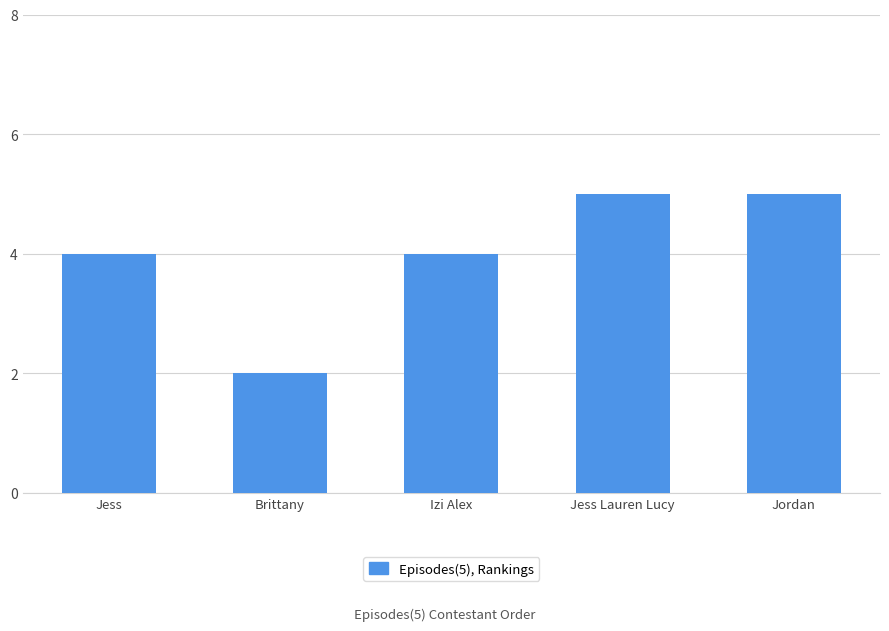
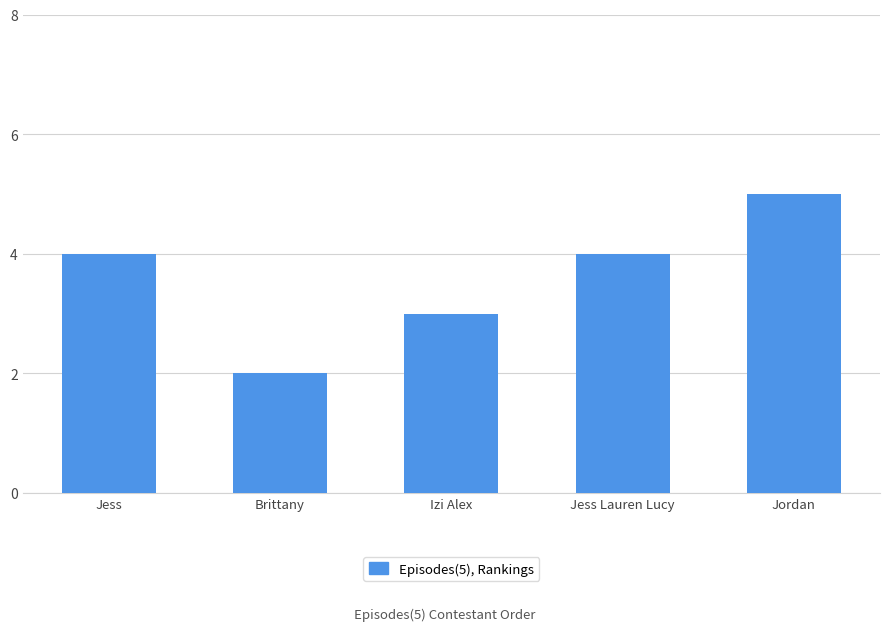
  {
    "Jess": 4,
    "Brittany": 2,
-   "Izi Alex": 4,
-   "Jess Lauren Lucy": 5,
+   "Izi Alex": 3,
+   "Jess Lauren Lucy": 4,
    "Jordan": 5
  }
